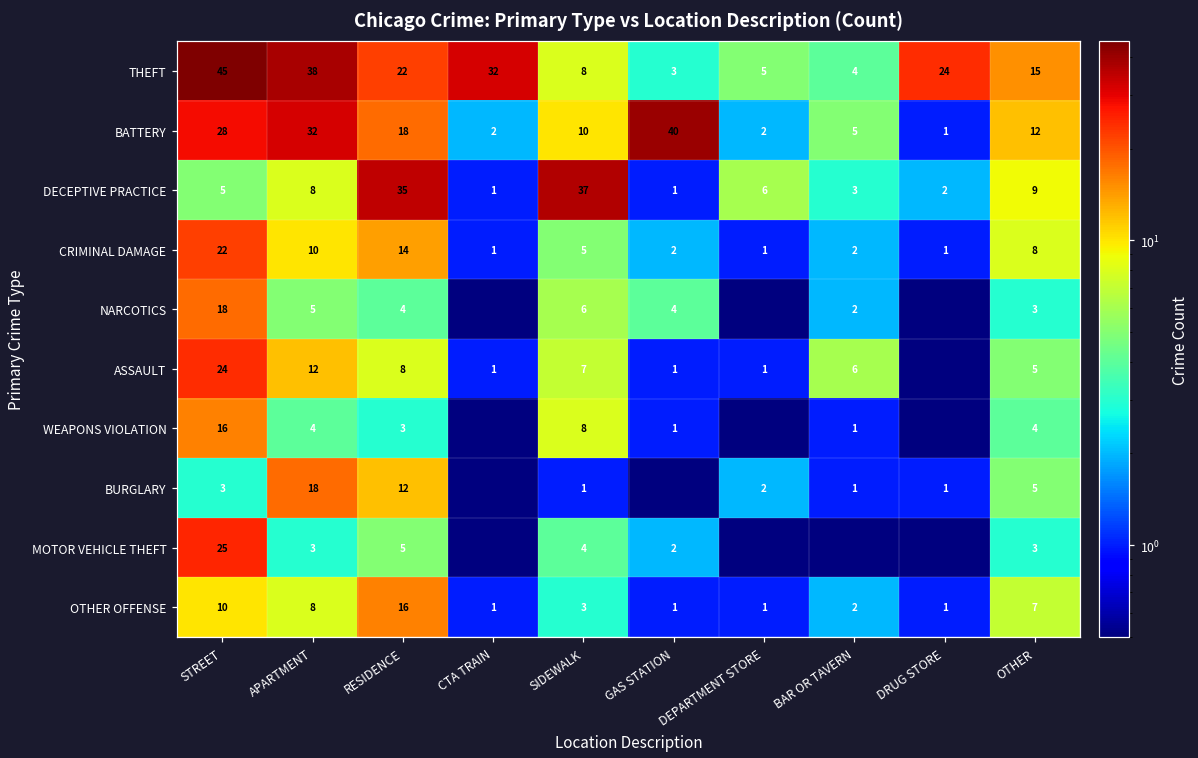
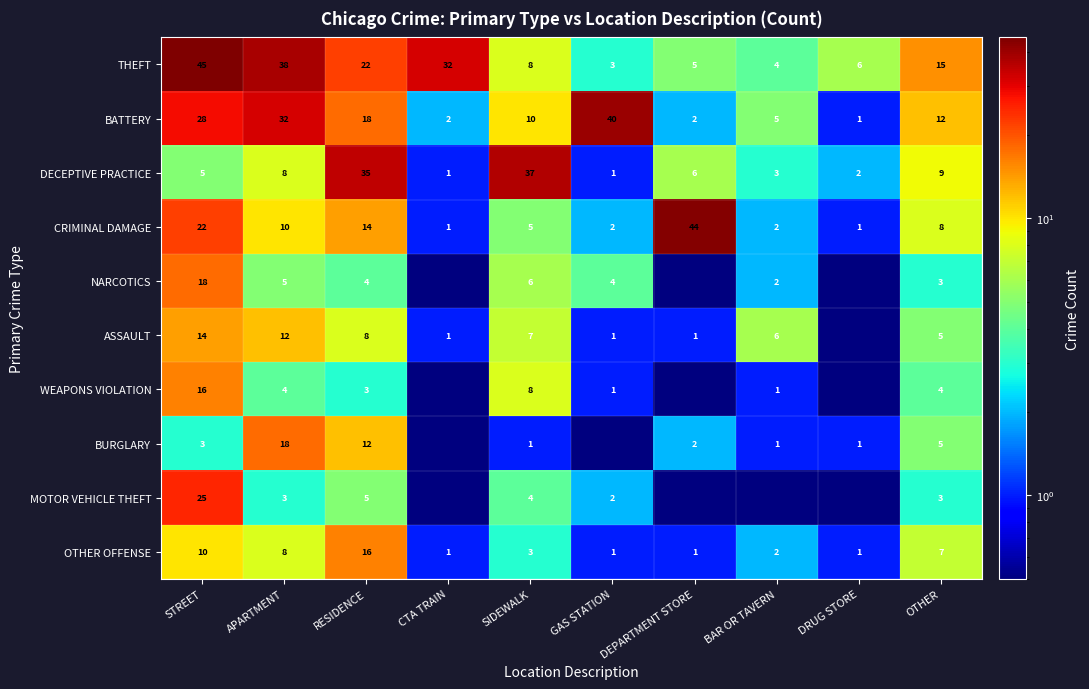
  {
    "THEFT": {
      "STREET": 45,
      "APARTMENT": 38,
      "RESIDENCE": 22,
      "CTA TRAIN": 32,
      "SIDEWALK": 8,
      "GAS STATION": 3,
      "DEPARTMENT STORE": 5,
      "BAR OR TAVERN": 4,
-     "DRUG STORE": 24,
+     "DRUG STORE": 6,
      "OTHER": 15
    },
    "BATTERY": {
      "STREET": 28,
      "APARTMENT": 32,
      "RESIDENCE": 18,
      "CTA TRAIN": 2,
      "SIDEWALK": 10,
      "GAS STATION": 40,
      "DEPARTMENT STORE": 2,
      "BAR OR TAVERN": 5,
      "DRUG STORE": 1,
      "OTHER": 12
    },
    "DECEPTIVE PRACTICE": {
      "STREET": 5,
      "APARTMENT": 8,
      "RESIDENCE": 35,
      "CTA TRAIN": 1,
      "SIDEWALK": 37,
      "GAS STATION": 1,
      "DEPARTMENT STORE": 6,
      "BAR OR TAVERN": 3,
      "DRUG STORE": 2,
      "OTHER": 9
    },
    "CRIMINAL DAMAGE": {
      "STREET": 22,
      "APARTMENT": 10,
      "RESIDENCE": 14,
      "CTA TRAIN": 1,
      "SIDEWALK": 5,
      "GAS STATION": 2,
-     "DEPARTMENT STORE": 1,
+     "DEPARTMENT STORE": 44,
      "BAR OR TAVERN": 2,
      "DRUG STORE": 1,
      "OTHER": 8
    },
    "NARCOTICS": {
      "STREET": 18,
      "APARTMENT": 5,
      "RESIDENCE": 4,
      "SIDEWALK": 6,
      "GAS STATION": 4,
      "BAR OR TAVERN": 2,
      "OTHER": 3
    },
    "ASSAULT": {
-     "STREET": 24,
+     "STREET": 14,
      "APARTMENT": 12,
      "RESIDENCE": 8,
      "CTA TRAIN": 1,
      "SIDEWALK": 7,
      "GAS STATION": 1,
      "DEPARTMENT STORE": 1,
      "BAR OR TAVERN": 6,
      "OTHER": 5
    },
    "WEAPONS VIOLATION": {
      "STREET": 16,
      "APARTMENT": 4,
      "RESIDENCE": 3,
      "SIDEWALK": 8,
      "GAS STATION": 1,
      "BAR OR TAVERN": 1,
      "OTHER": 4
    },
    "BURGLARY": {
      "STREET": 3,
      "APARTMENT": 18,
      "RESIDENCE": 12,
      "SIDEWALK": 1,
      "DEPARTMENT STORE": 2,
      "BAR OR TAVERN": 1,
      "DRUG STORE": 1,
      "OTHER": 5
    },
    "MOTOR VEHICLE THEFT": {
      "STREET": 25,
      "APARTMENT": 3,
      "RESIDENCE": 5,
      "SIDEWALK": 4,
      "GAS STATION": 2,
      "OTHER": 3
    },
    "OTHER OFFENSE": {
      "STREET": 10,
      "APARTMENT": 8,
      "RESIDENCE": 16,
      "CTA TRAIN": 1,
      "SIDEWALK": 3,
      "GAS STATION": 1,
      "DEPARTMENT STORE": 1,
      "BAR OR TAVERN": 2,
      "DRUG STORE": 1,
      "OTHER": 7
    }
  }
